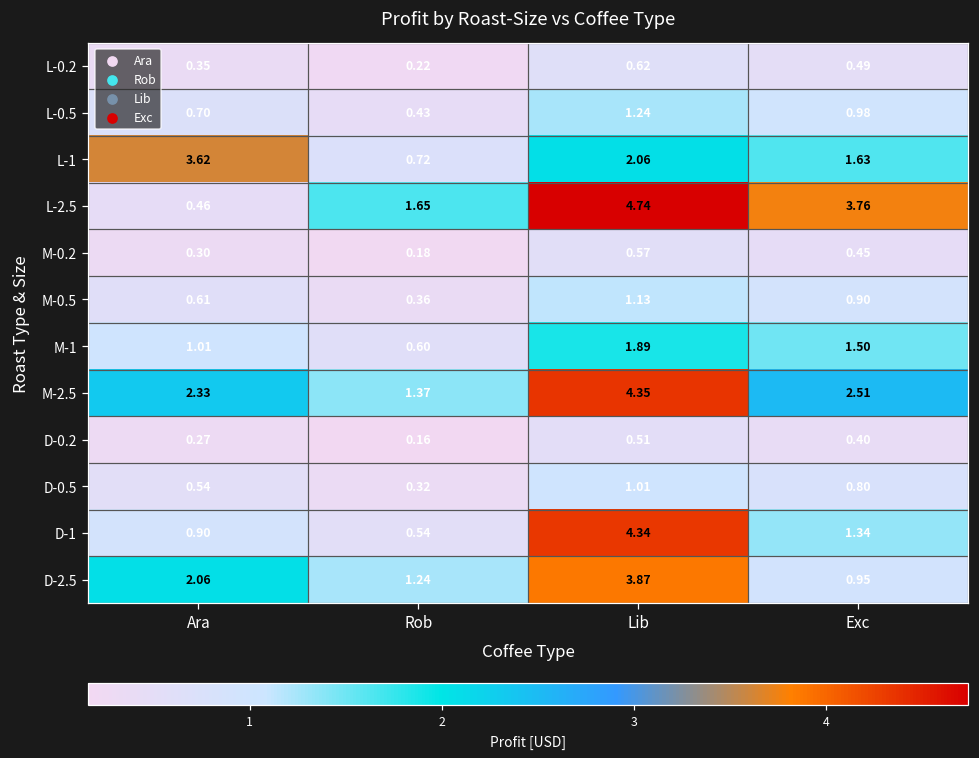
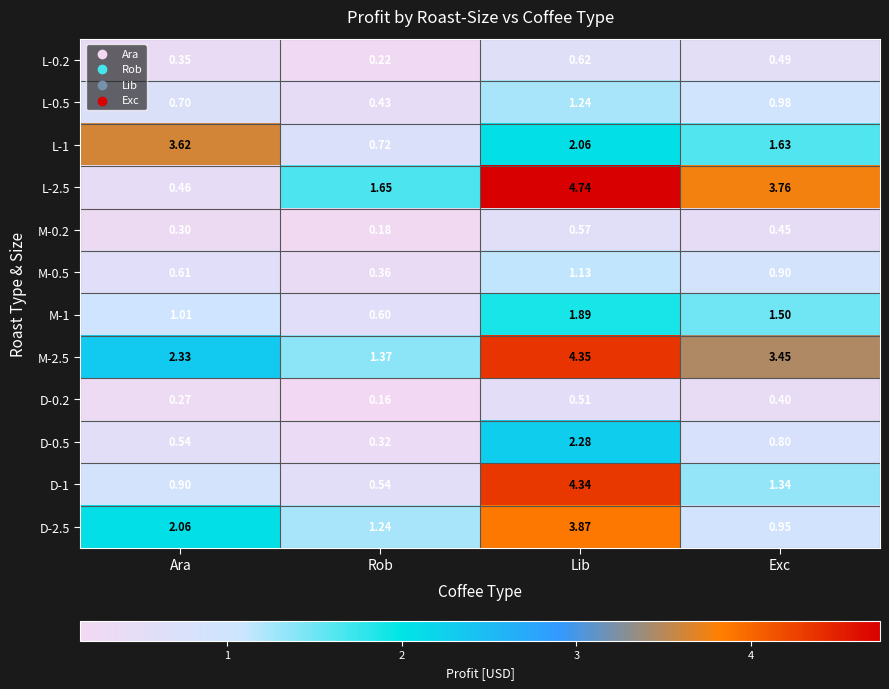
  {
    "L-0.5": {
      "Lib": 1.24
    },
    "L-1": {
      "Ara": 3.62,
      "Lib": 2.06,
      "Exc": 1.63
    },
    "L-2.5": {
      "Rob": 1.65,
      "Lib": 4.74,
      "Exc": 3.76
    },
    "M-0.5": {
      "Lib": 1.13
    },
    "M-1": {
      "Ara": 1.01,
      "Lib": 1.89,
      "Exc": 1.50
    },
    "M-2.5": {
      "Ara": 2.33,
      "Rob": 1.37,
      "Lib": 4.35,
-     "Exc": 2.51
+     "Exc": 3.45
    },
    "D-0.5": {
-     "Lib": 1.01
+     "Lib": 2.28
    },
    "D-1": {
      "Lib": 4.34,
      "Exc": 1.34
    },
    "D-2.5": {
      "Ara": 2.06,
      "Rob": 1.24,
      "Lib": 3.87
    }
  }
